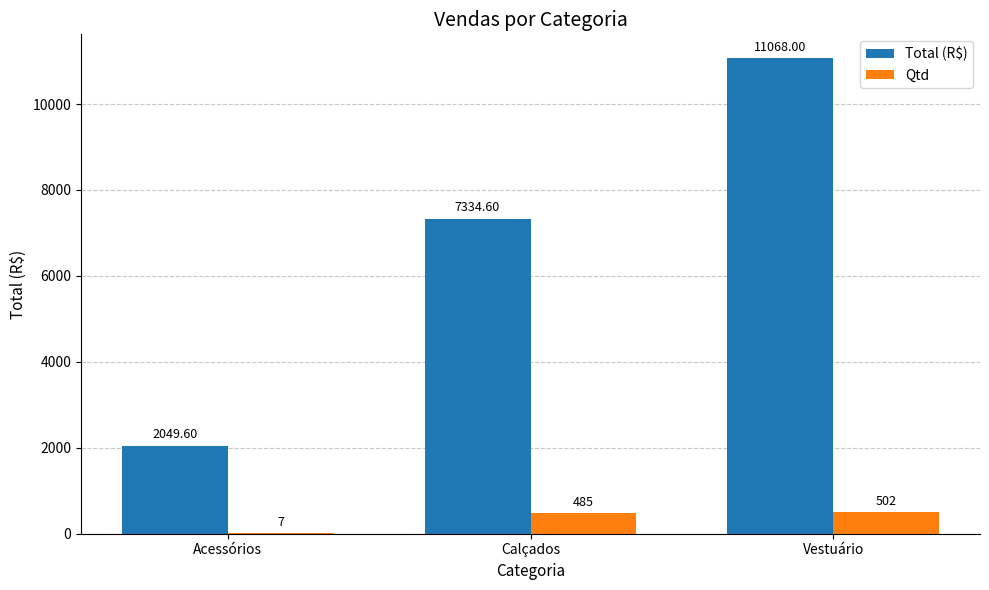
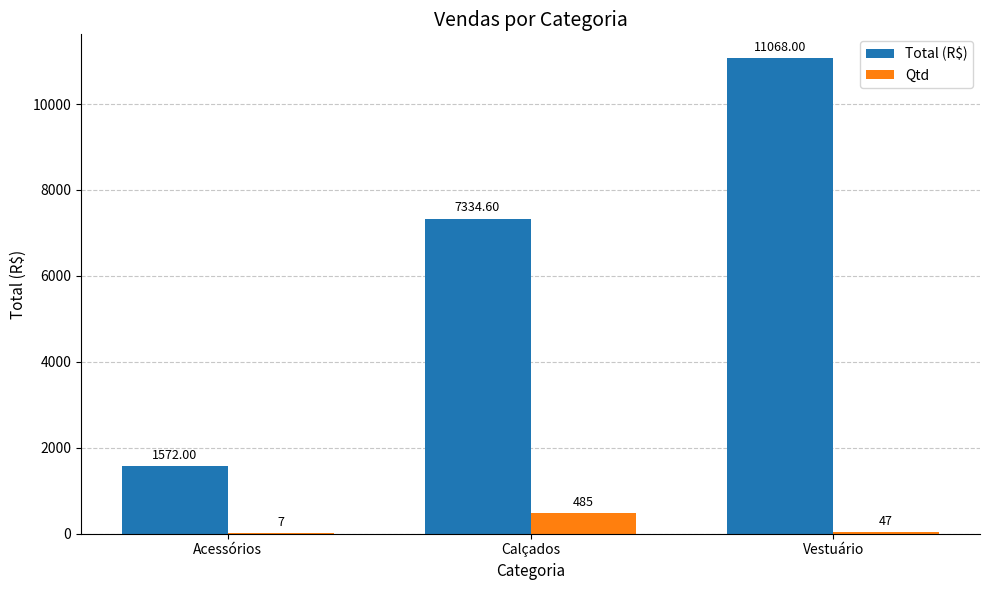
  {
    "Total (R$)": {
-     "Acessórios": 2049.60,
+     "Acessórios": 1572.00,
      "Calçados": 7334.60,
      "Vestuário": 11068.00
    },
    "Qtd": {
      "Acessórios": 7,
      "Calçados": 485,
-     "Vestuário": 502
+     "Vestuário": 47
    }
  }
